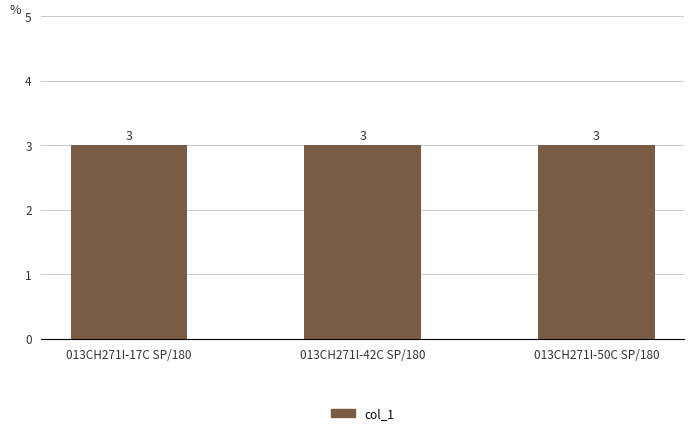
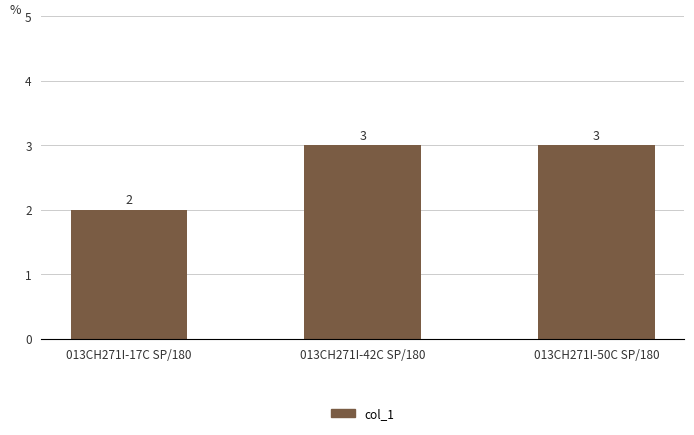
  {
-   "013CH271I-17C SP/180": 3,
+   "013CH271I-17C SP/180": 2,
    "013CH271I-42C SP/180": 3,
    "013CH271I-50C SP/180": 3
  }
